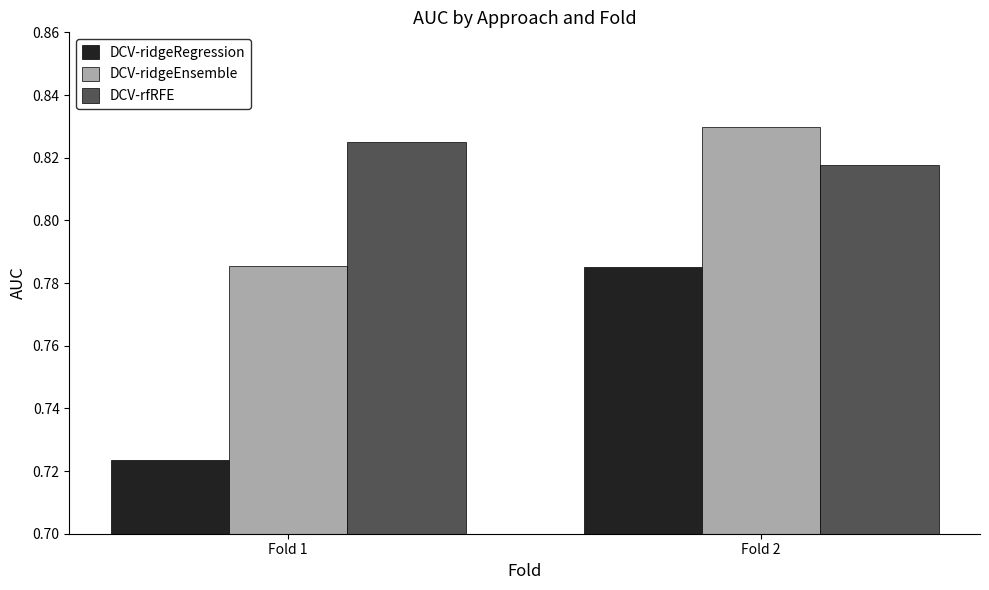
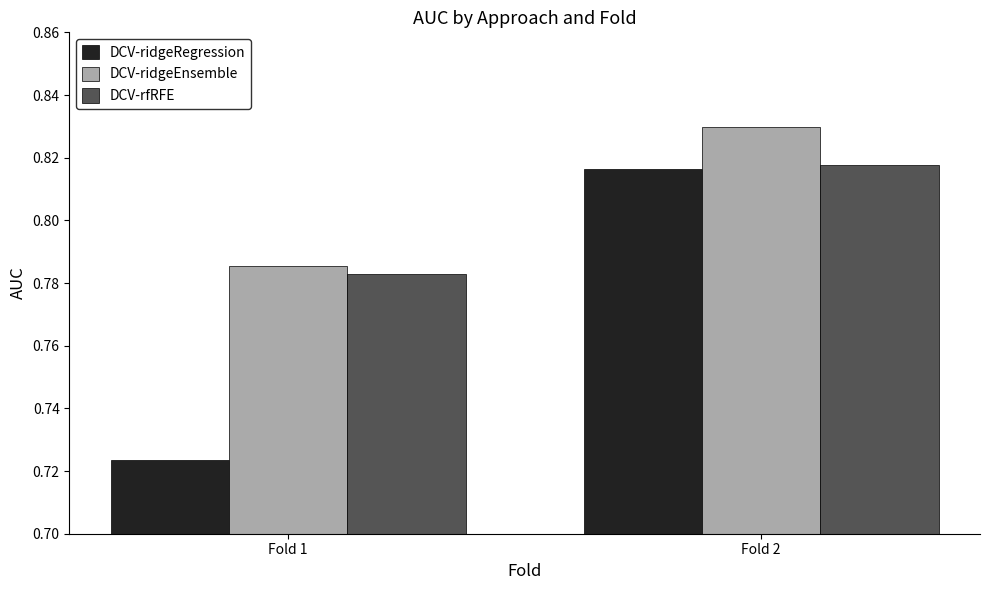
  {
    "DCV-ridgeRegression": {
      "Fold 1": 0.724,
-     "Fold 2": 0.785
+     "Fold 2": 0.816
    },
    "DCV-ridgeEnsemble": {
      "Fold 1": 0.785,
      "Fold 2": 0.830
    },
    "DCV-rfRFE": {
-     "Fold 1": 0.825,
+     "Fold 1": 0.783,
      "Fold 2": 0.818
    }
  }
